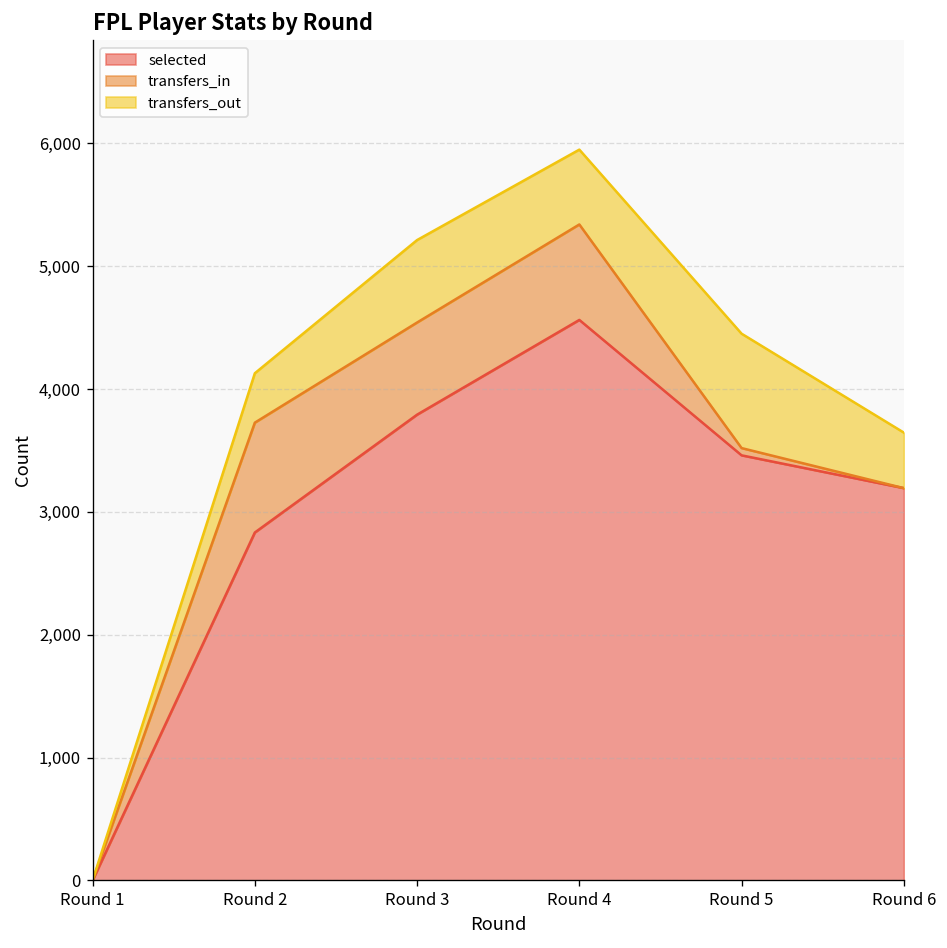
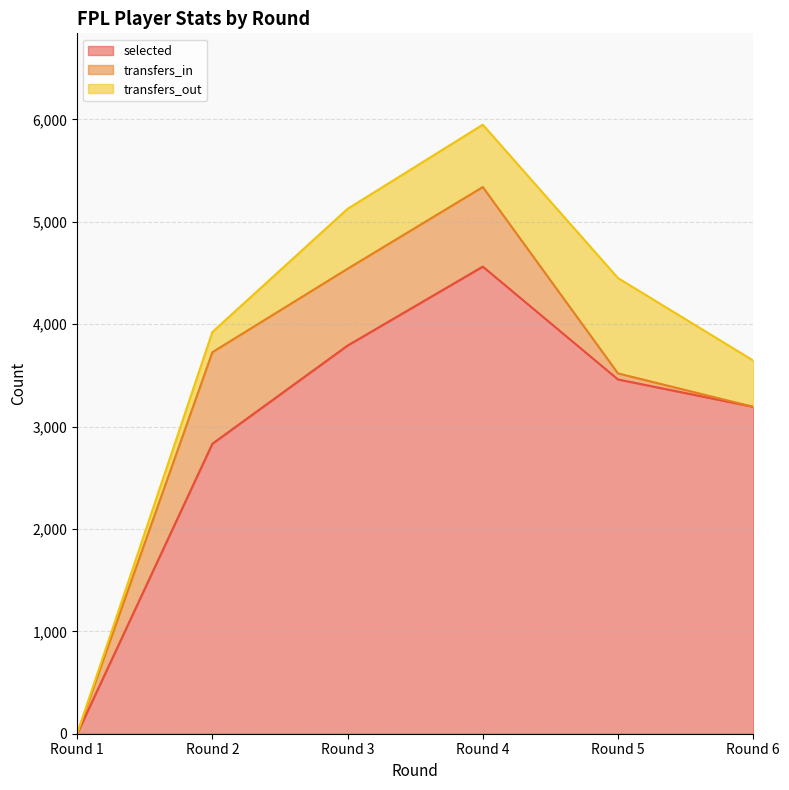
  {
    "transfers_out": {
-     "Round 2": 400,
-     "Round 3": 670,
+     "Round 2": 200,
+     "Round 3": 590,
      "Round 4": 610,
      "Round 5": 930,
      "Round 6": 450
    }
  }
